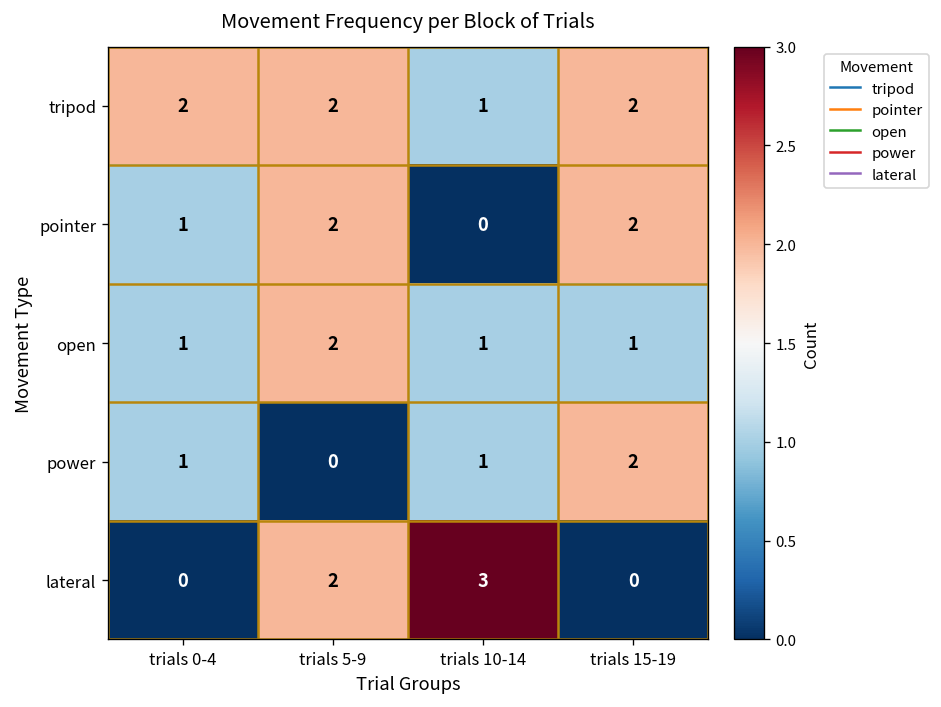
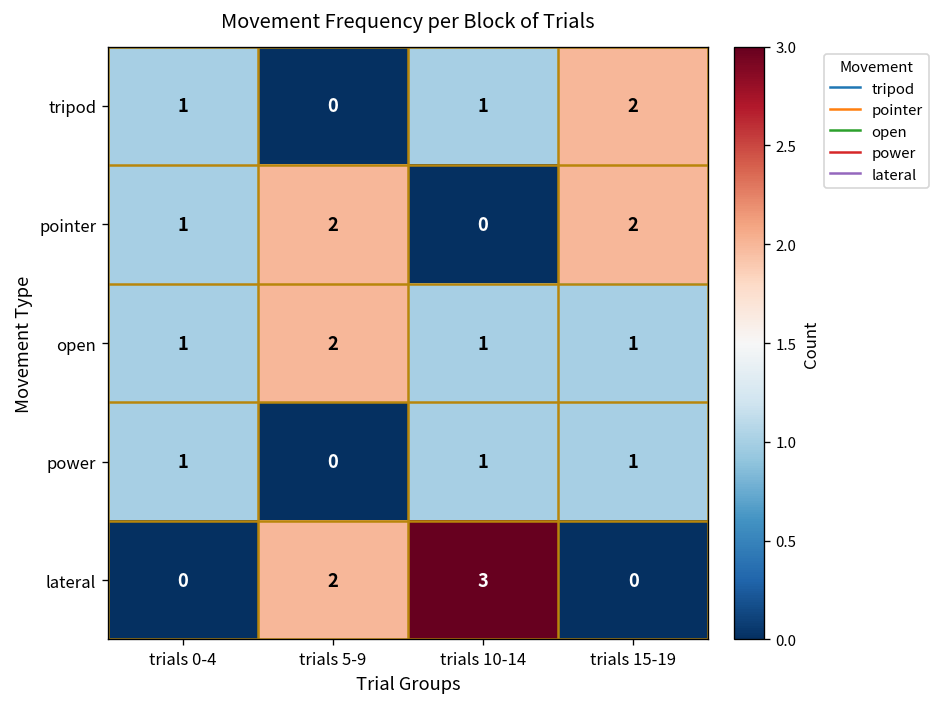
  {
    "tripod": {
-     "trials 0-4": 2,
-     "trials 5-9": 2,
+     "trials 0-4": 1,
+     "trials 5-9": 0,
      "trials 10-14": 1,
      "trials 15-19": 2
    },
    "pointer": {
      "trials 0-4": 1,
      "trials 5-9": 2,
      "trials 10-14": 0,
      "trials 15-19": 2
    },
    "open": {
      "trials 0-4": 1,
      "trials 5-9": 2,
      "trials 10-14": 1,
      "trials 15-19": 1
    },
    "power": {
      "trials 0-4": 1,
      "trials 5-9": 0,
      "trials 10-14": 1,
-     "trials 15-19": 2
+     "trials 15-19": 1
    },
    "lateral": {
      "trials 0-4": 0,
      "trials 5-9": 2,
      "trials 10-14": 3,
      "trials 15-19": 0
    }
  }
